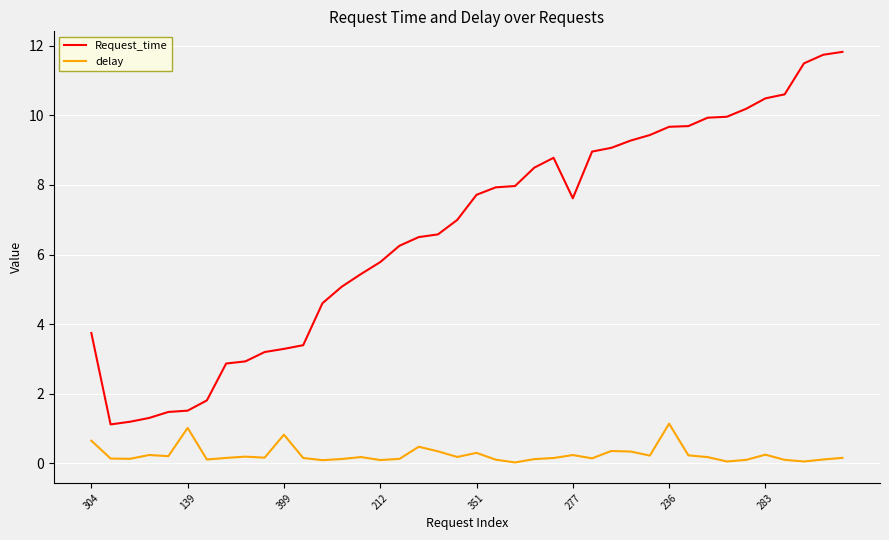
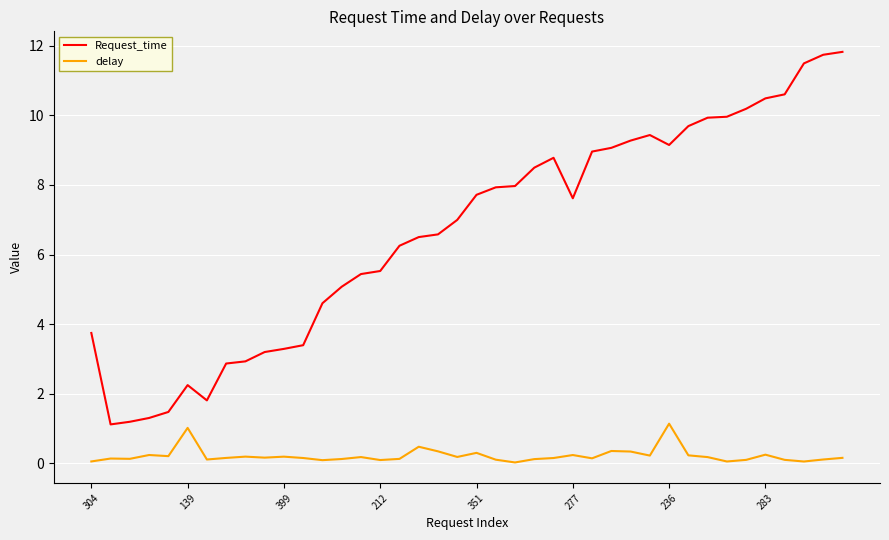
  {
    "Request_time": {
      "304": 3.7,
-     "139": 1.5,
+     "139": 2.3,
      "399": 3.3,
-     "212": 5.8,
+     "212": 5.5,
      "351": 7.7,
      "277": 7.6,
-     "236": 9.7,
+     "236": 9.1,
      "283": 10.5
    },
    "delay": {
-     "304": 0.7,
+     "304": 0.1,
      "139": 1.0,
-     "399": 0.8,
+     "399": 0.2,
      "212": 0.1,
      "351": 0.3,
      "277": 0.2,
      "236": 1.1,
      "283": 0.3
    }
  }
